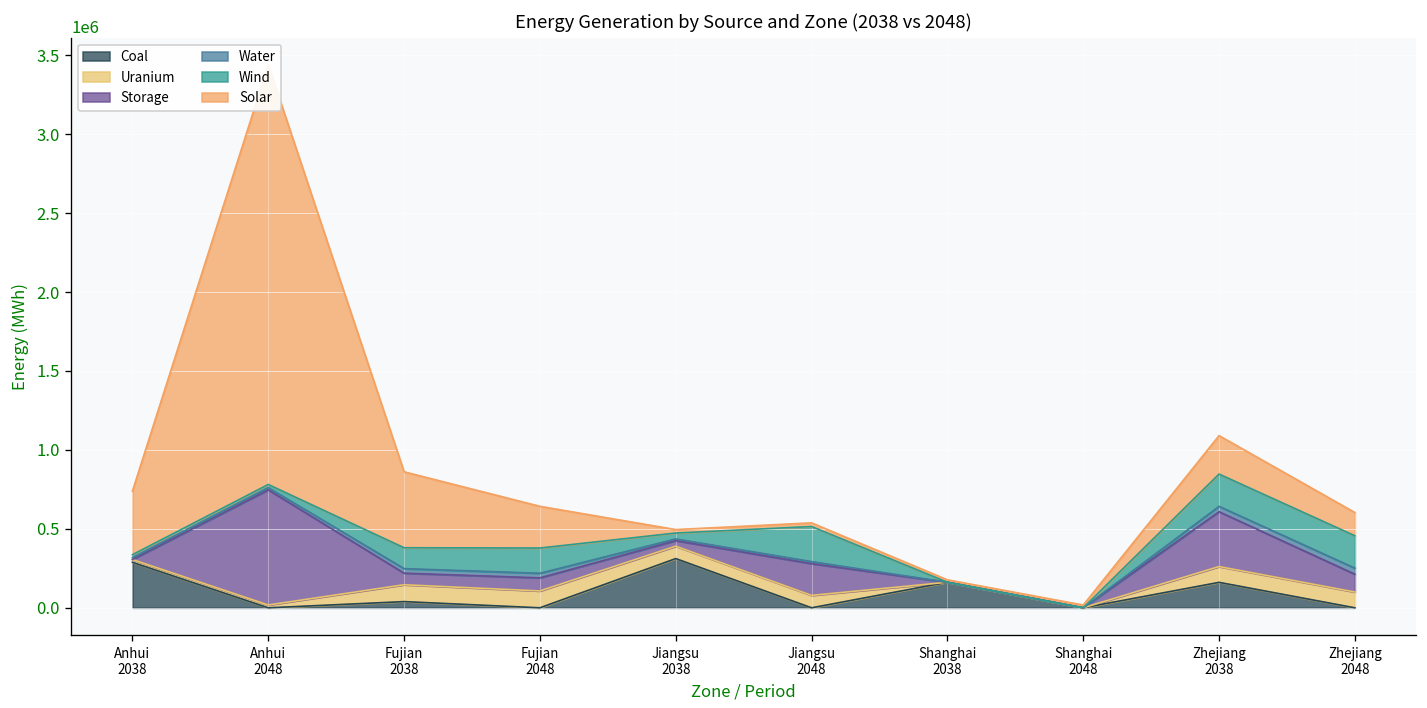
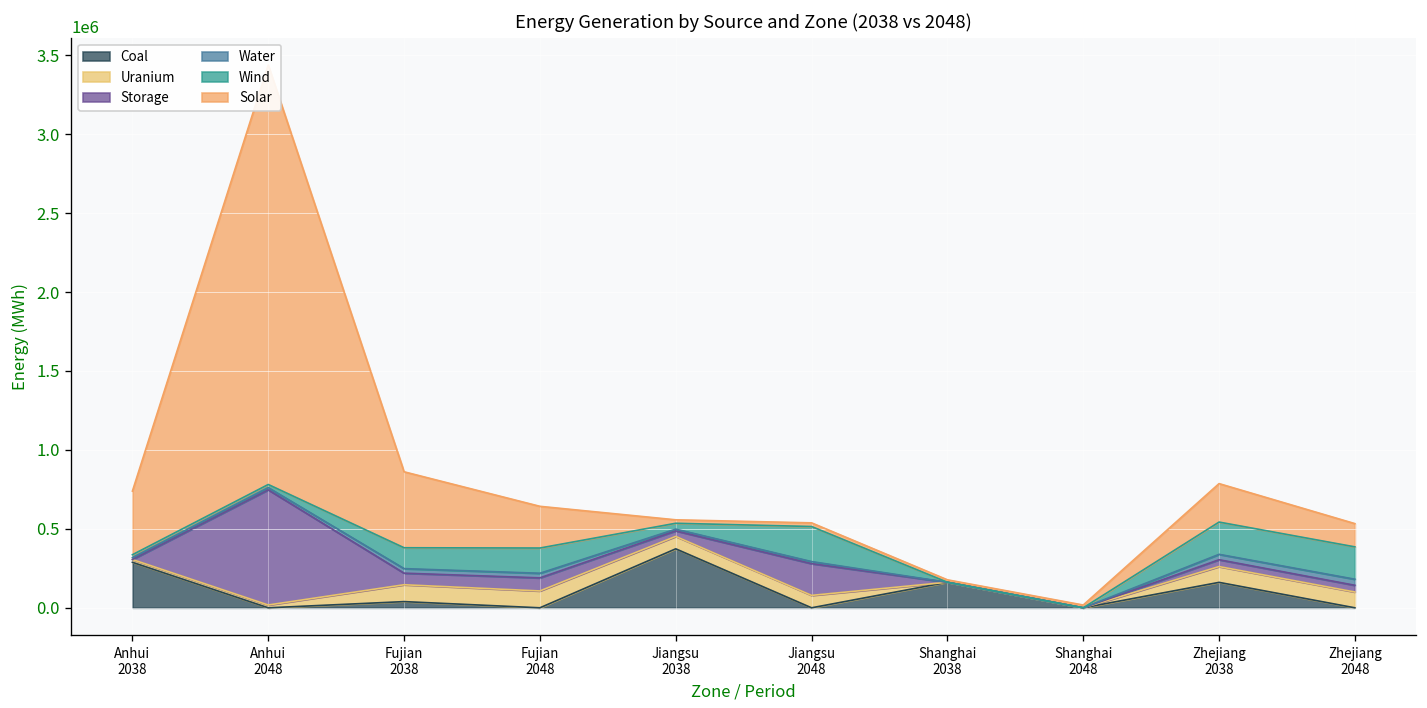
  {
    "Coal": {
      "Fujian 2038": 40000,
      "Fujian 2048": 0,
-     "Jiangsu 2038": 310000,
+     "Jiangsu 2038": 370000,
      "Jiangsu 2048": 0,
      "Zhejiang 2038": 160000,
      "Zhejiang 2048": 0
    },
    "Storage": {
      "Fujian 2038": 70000,
      "Fujian 2048": 80000,
-     "Zhejiang 2038": 350000,
-     "Zhejiang 2048": 110000
+     "Zhejiang 2038": 40000,
+     "Zhejiang 2048": 40000
    }
  }
